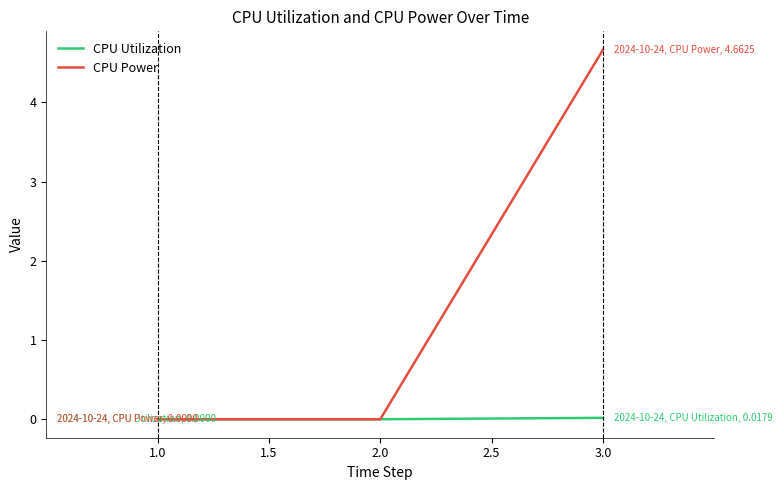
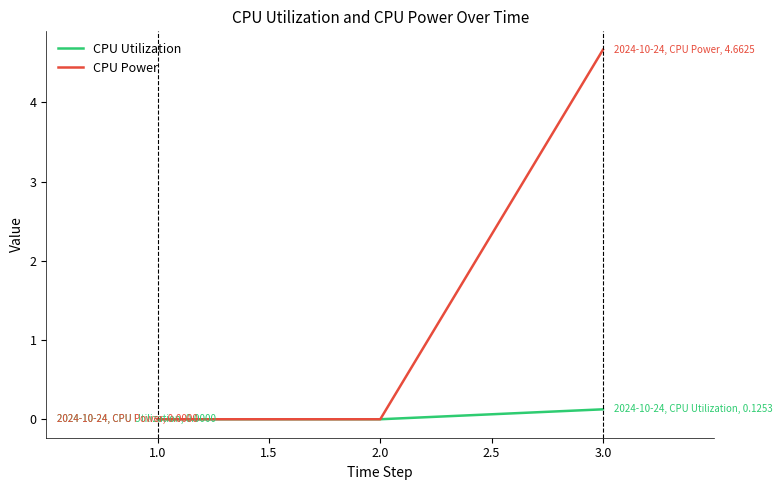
  {
    "CPU Utilization": {
-     "3.0": 0.0179
+     "3.0": 0.1253
    },
    "CPU Power": {
      "3.0": 4.6625
    }
  }
